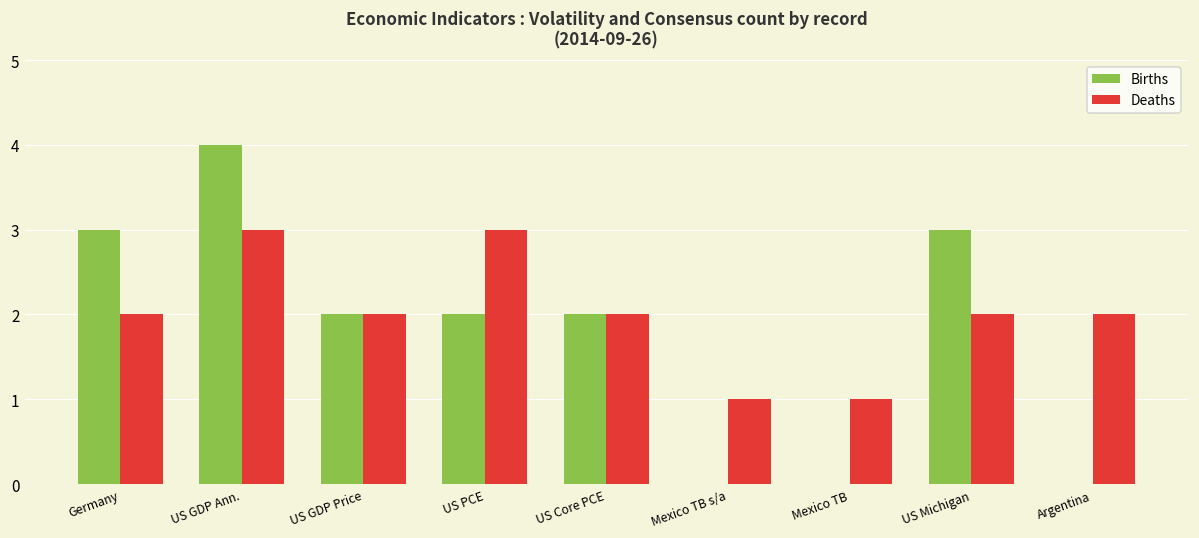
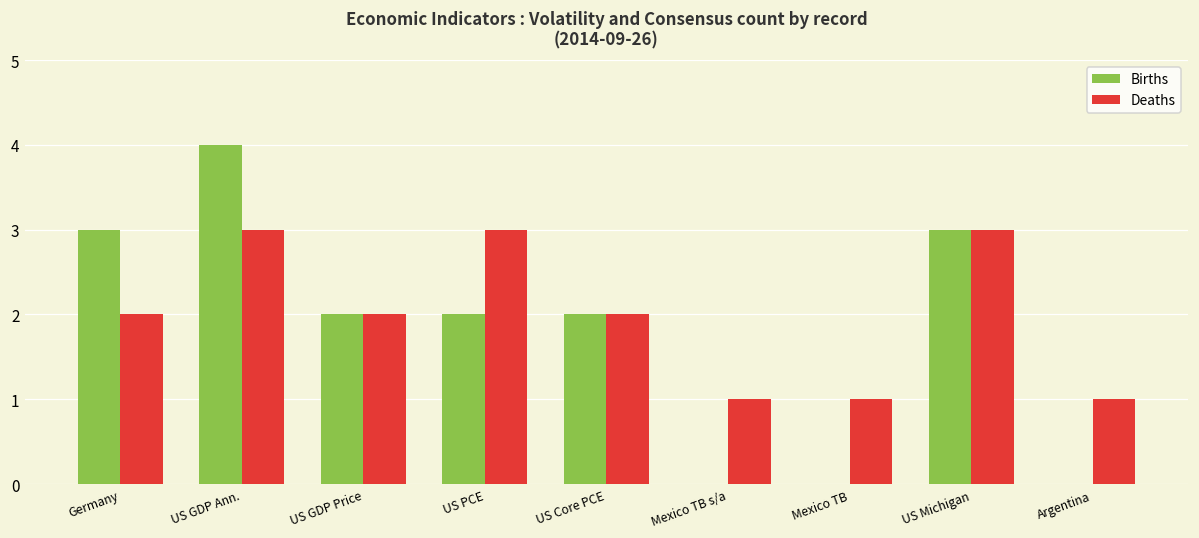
  {
    "Births": {
      "Germany": 3,
      "US GDP Ann.": 4,
      "US GDP Price": 2,
      "US PCE": 2,
      "US Core PCE": 2,
      "Mexico TB s/a": 0,
      "Mexico TB": 0,
      "US Michigan": 3,
      "Argentina": 0
    },
    "Deaths": {
      "Germany": 2,
      "US GDP Ann.": 3,
      "US GDP Price": 2,
      "US PCE": 3,
      "US Core PCE": 2,
      "Mexico TB s/a": 1,
      "Mexico TB": 1,
-     "US Michigan": 2,
-     "Argentina": 2
+     "US Michigan": 3,
+     "Argentina": 1
    }
  }
